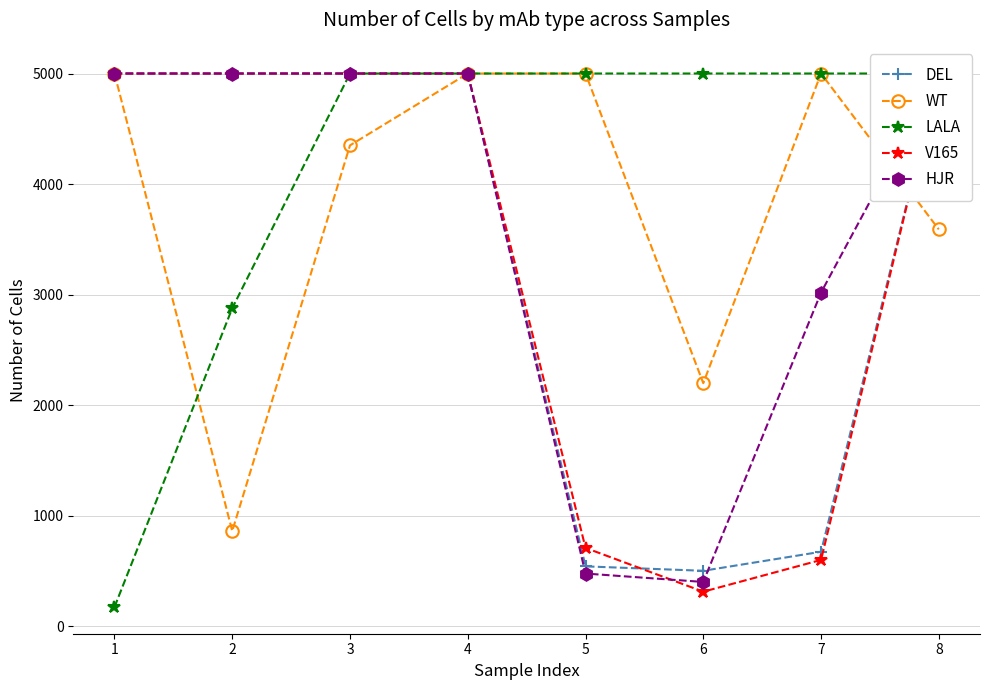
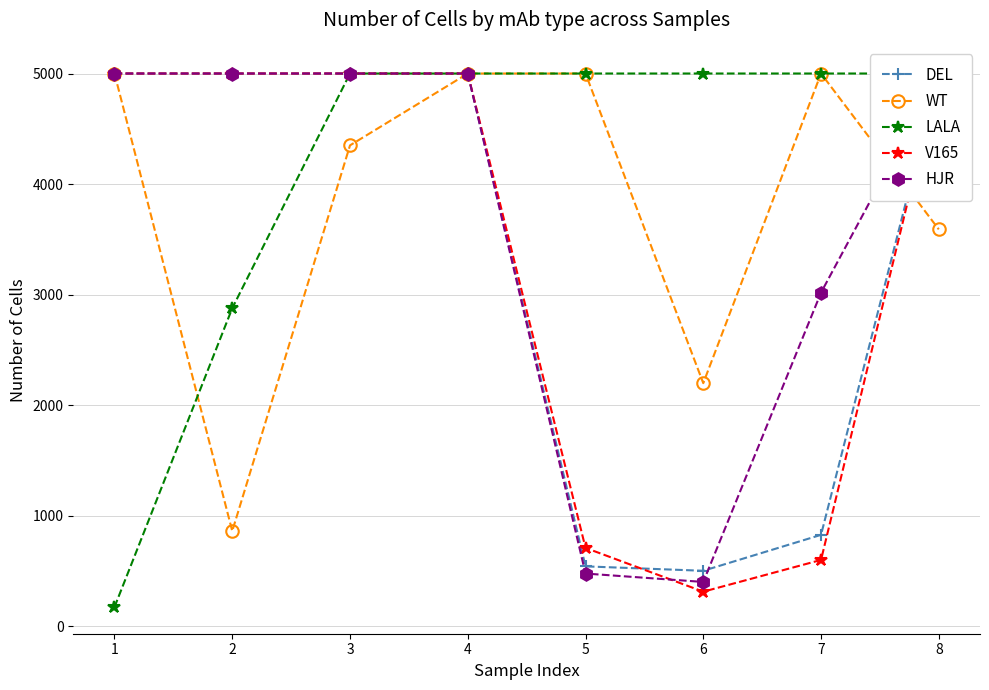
  {
    "DEL": {
      "5": 540,
      "6": 500,
-     "7": 670
+     "7": 830
    },
    "WT": {
      "2": 860,
      "3": 4350,
      "6": 2200,
      "8": 3590
    },
    "LALA": {
      "1": 170,
      "2": 2880,
      "6": 5000
    },
    "V165": {
      "5": 710,
      "6": 310,
      "7": 600
    },
    "HJR": {
      "5": 480,
      "6": 400,
      "7": 3020
    }
  }
